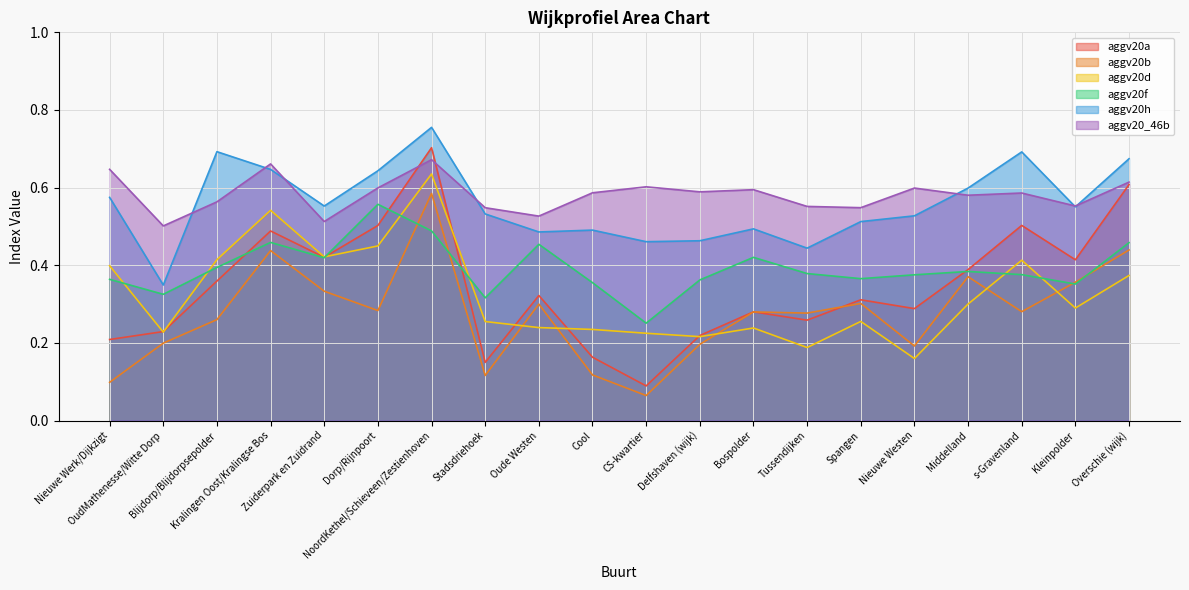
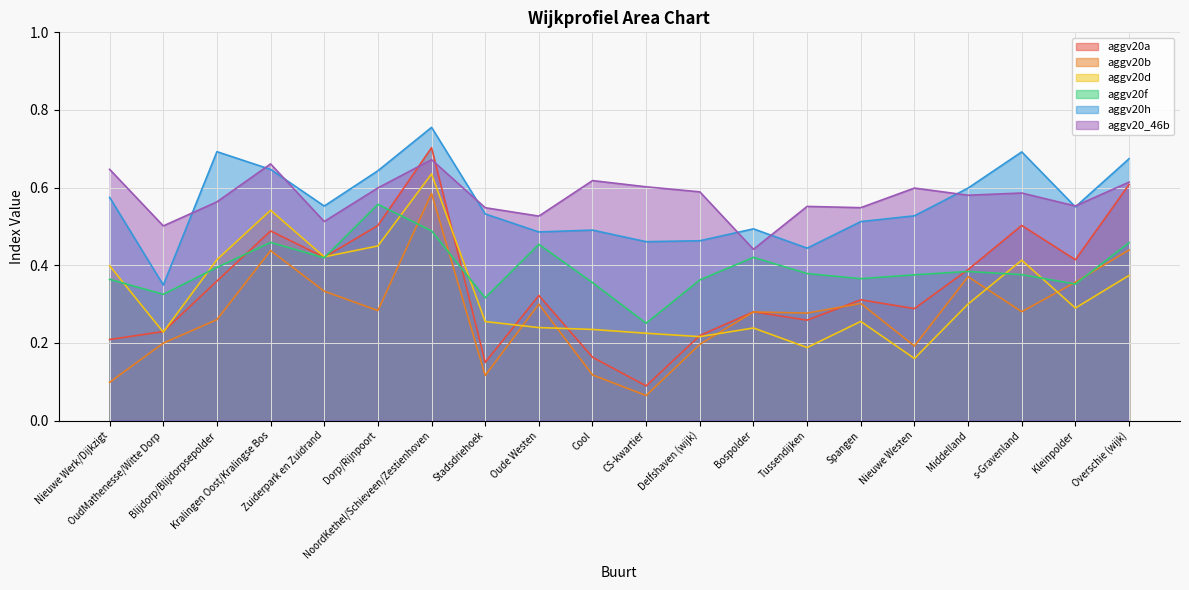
  {
    "aggv20f": {
      "Nieuwe Werk/Dijkzigt": 0.36,
      "OudMathenesse/Witte Dorp": 0.33,
      "Blijdorp/Blijdorpsepolder": 0.39,
      "Kralingen Oost/Kralingse Bos": 0.46,
      "Dorp/Rijnpoort": 0.56,
      "NoordKethel/Schieveen/Zestienhoven": 0.49,
      "Stadsdriehoek": 0.32,
      "Oude Westen": 0.45,
      "Cool": 0.36,
      "CS-kwartier": 0.25,
      "Delfshaven (wijk)": 0.36,
      "Bospolder": 0.42,
      "Tussendijken": 0.38,
      "Spangen": 0.37,
      "Nieuwe Westen": 0.38,
      "s-Gravenland": 0.38,
      "Overschie (wijk)": 0.46
    },
    "aggv20h": {
      "Nieuwe Werk/Dijkzigt": 0.57,
      "OudMathenesse/Witte Dorp": 0.35,
      "Blijdorp/Blijdorpsepolder": 0.69,
      "Kralingen Oost/Kralingse Bos": 0.65,
      "Zuiderpark en Zuidrand": 0.55,
      "Dorp/Rijnpoort": 0.64,
      "NoordKethel/Schieveen/Zestienhoven": 0.76,
      "Stadsdriehoek": 0.53,
      "Oude Westen": 0.49,
      "Cool": 0.49,
      "CS-kwartier": 0.46,
      "Delfshaven (wijk)": 0.46,
      "Bospolder": 0.49,
      "Tussendijken": 0.44,
      "Spangen": 0.51,
      "Nieuwe Westen": 0.53,
      "Middelland": 0.60,
      "s-Gravenland": 0.69,
      "Overschie (wijk)": 0.67
    },
    "aggv20_46b": {
      "Nieuwe Werk/Dijkzigt": 0.65,
      "OudMathenesse/Witte Dorp": 0.50,
      "Blijdorp/Blijdorpsepolder": 0.56,
      "Kralingen Oost/Kralingse Bos": 0.66,
      "Zuiderpark en Zuidrand": 0.51,
      "Dorp/Rijnpoort": 0.60,
      "NoordKethel/Schieveen/Zestienhoven": 0.67,
      "Stadsdriehoek": 0.55,
      "Oude Westen": 0.53,
-     "Cool": 0.59,
+     "Cool": 0.62,
      "CS-kwartier": 0.60,
      "Delfshaven (wijk)": 0.59,
-     "Bospolder": 0.59,
+     "Bospolder": 0.44,
      "Tussendijken": 0.55,
      "Spangen": 0.55,
      "Nieuwe Westen": 0.60,
      "Middelland": 0.58,
      "s-Gravenland": 0.59
    }
  }
